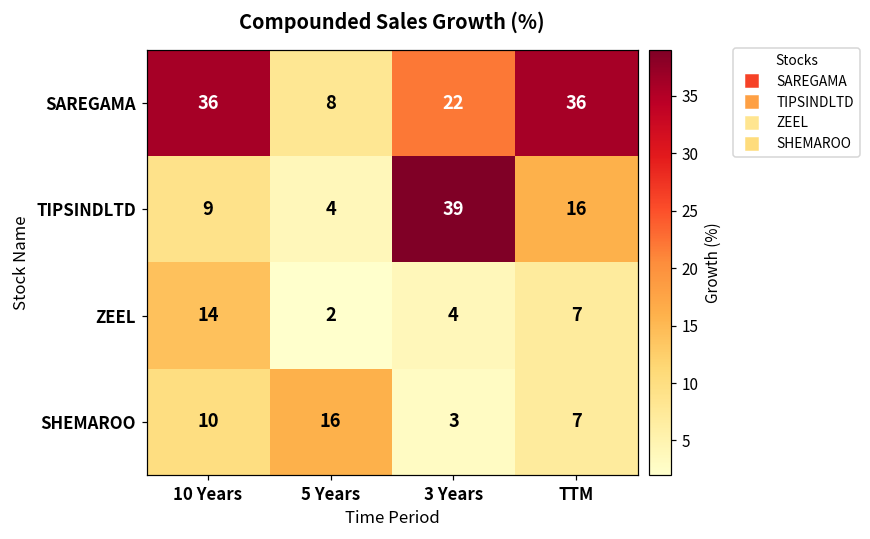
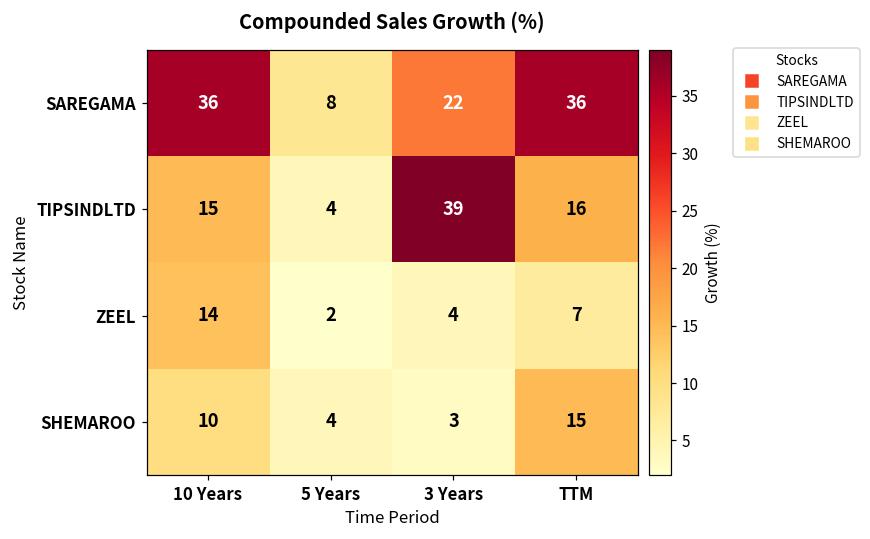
  {
    "SAREGAMA": {
      "10 Years": 36,
      "5 Years": 8,
      "3 Years": 22,
      "TTM": 36
    },
    "TIPSINDLTD": {
-     "10 Years": 9,
+     "10 Years": 15,
      "5 Years": 4,
      "3 Years": 39,
      "TTM": 16
    },
    "ZEEL": {
      "10 Years": 14,
      "5 Years": 2,
      "3 Years": 4,
      "TTM": 7
    },
    "SHEMAROO": {
      "10 Years": 10,
-     "5 Years": 16,
+     "5 Years": 4,
      "3 Years": 3,
-     "TTM": 7
+     "TTM": 15
    }
  }
